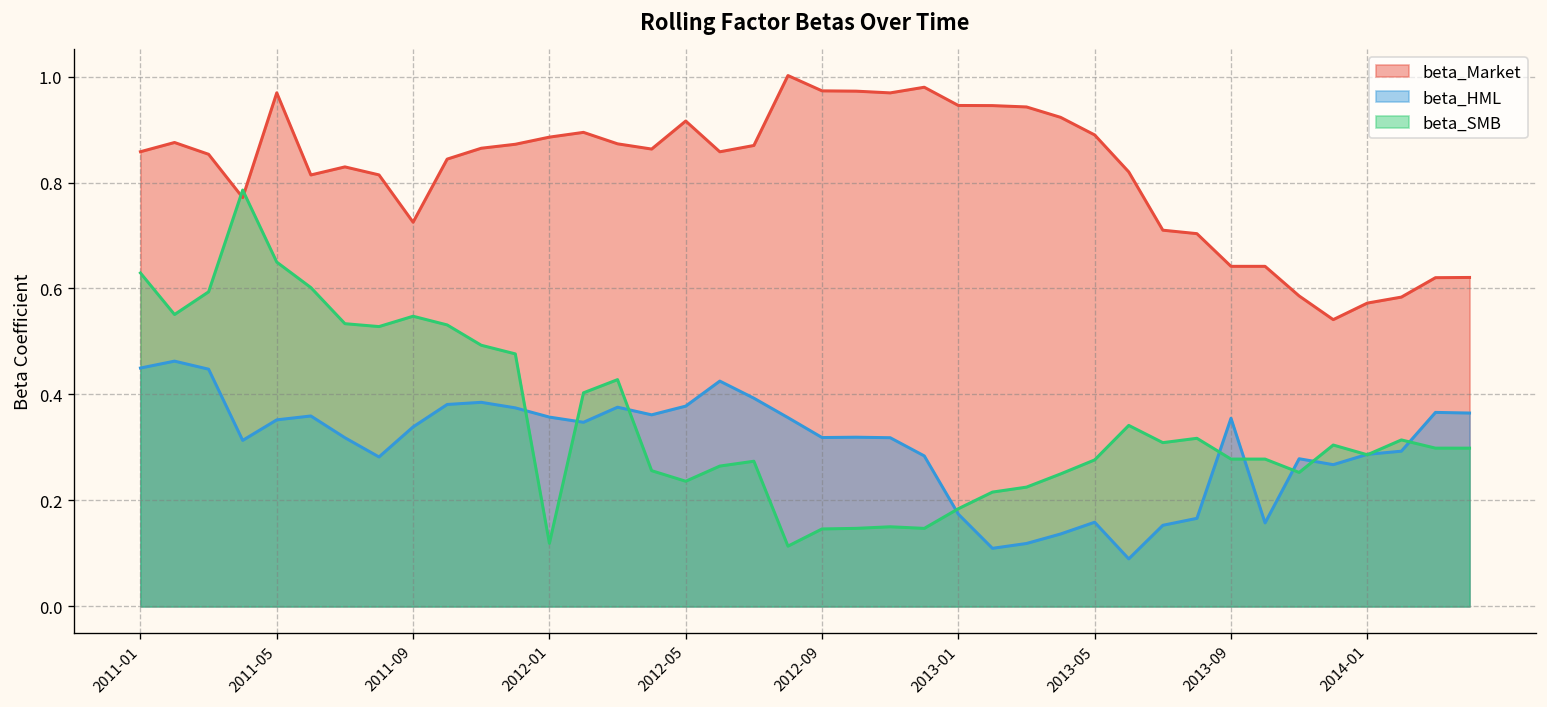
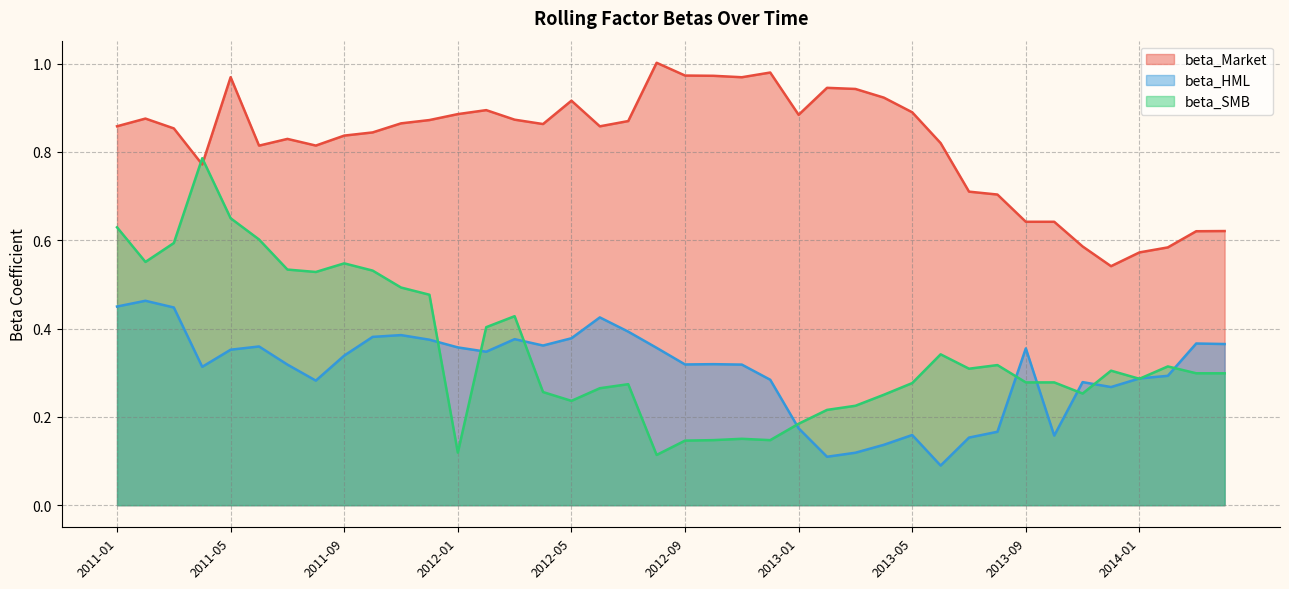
  {
    "beta_Market": {
      "2011-01": 0.86,
      "2011-05": 0.97,
-     "2011-09": 0.73,
+     "2011-09": 0.84,
      "2012-01": 0.89,
      "2012-05": 0.92,
      "2012-09": 0.97,
-     "2013-01": 0.95,
+     "2013-01": 0.88,
      "2013-05": 0.89,
      "2013-09": 0.64,
      "2014-01": 0.57
    },
    "beta_HML": {
      "2011-01": 0.45,
      "2011-05": 0.35,
      "2011-09": 0.34,
      "2012-01": 0.36,
      "2012-05": 0.38,
      "2012-09": 0.32,
      "2013-01": 0.17,
      "2013-05": 0.16,
      "2013-09": 0.36
    },
    "beta_SMB": {
      "2011-01": 0.63,
      "2011-05": 0.65,
      "2011-09": 0.55,
      "2012-01": 0.12,
      "2012-05": 0.24,
      "2012-09": 0.15,
      "2013-01": 0.18,
      "2013-05": 0.28,
      "2013-09": 0.28
    }
  }
